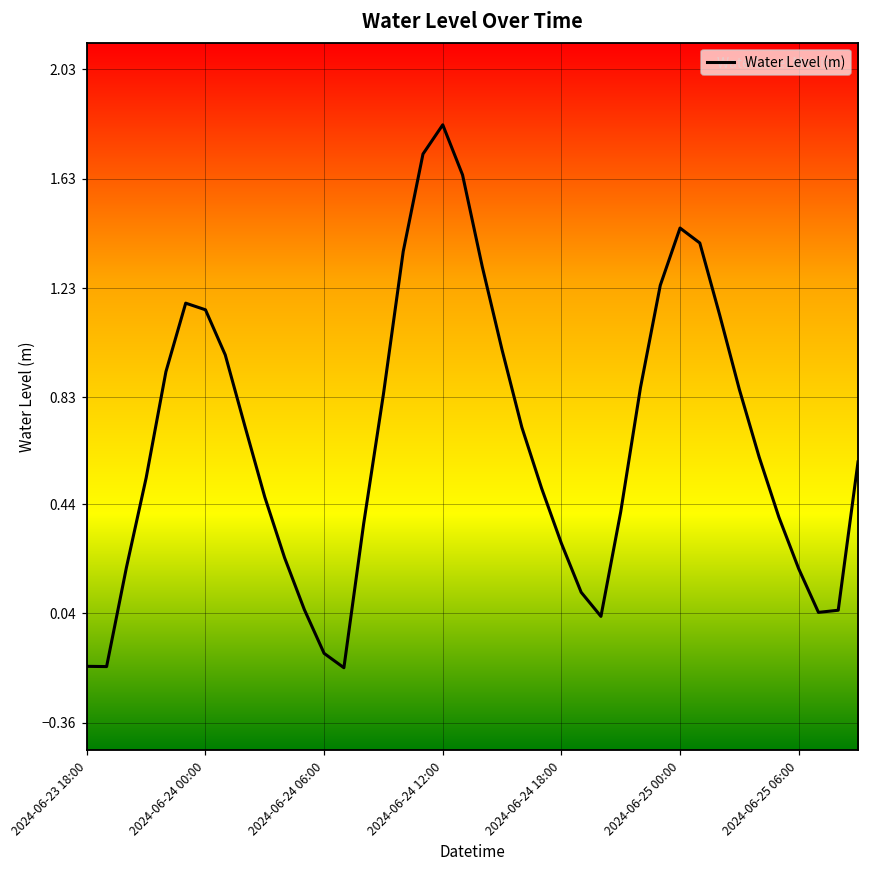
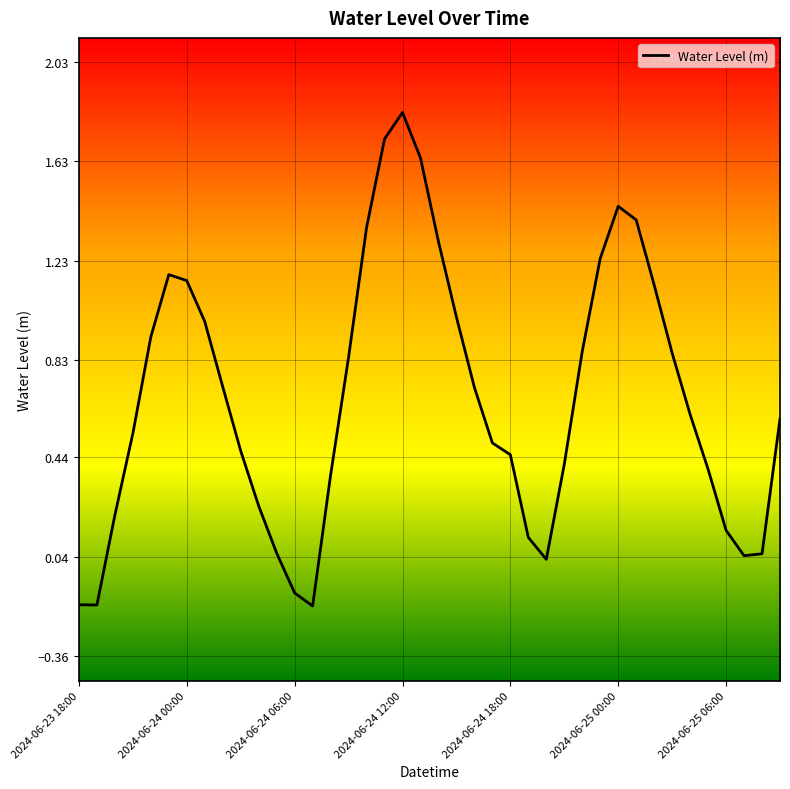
  {
    "2024-06-23 18:00": -0.15,
    "2024-06-24 00:00": 1.15,
    "2024-06-24 06:00": -0.11,
    "2024-06-24 12:00": 1.83,
-   "2024-06-24 18:00": 0.30,
+   "2024-06-24 18:00": 0.45,
    "2024-06-25 00:00": 1.45,
-   "2024-06-25 06:00": 0.20
+   "2024-06-25 06:00": 0.15
  }
